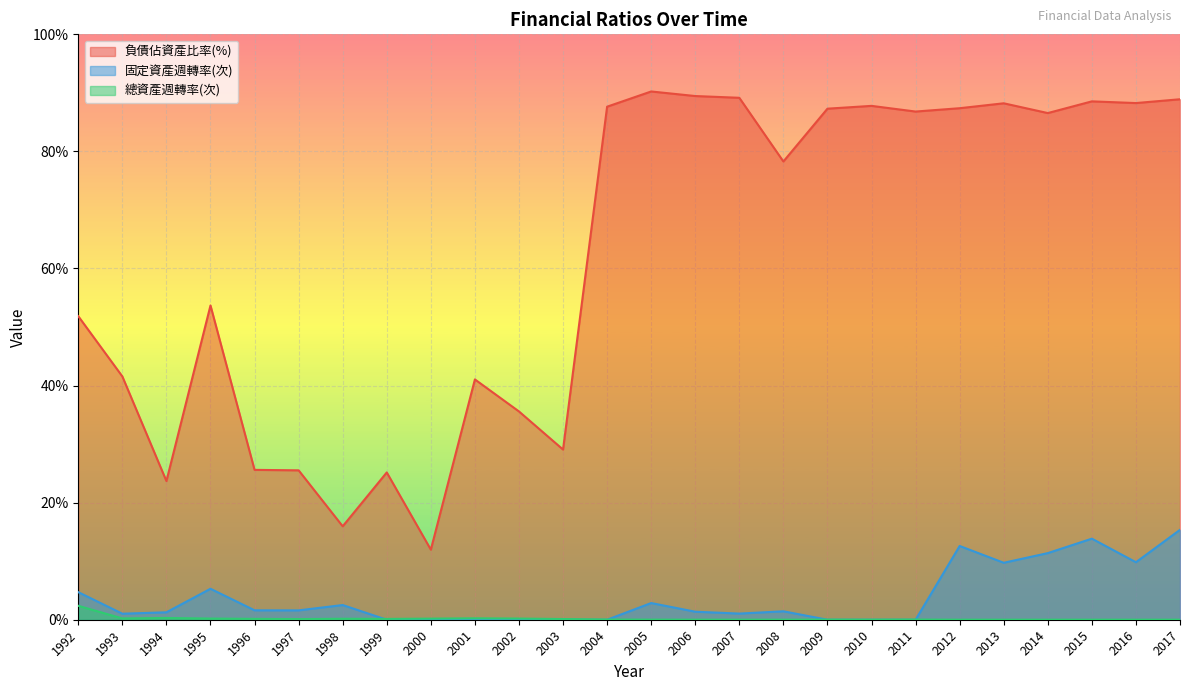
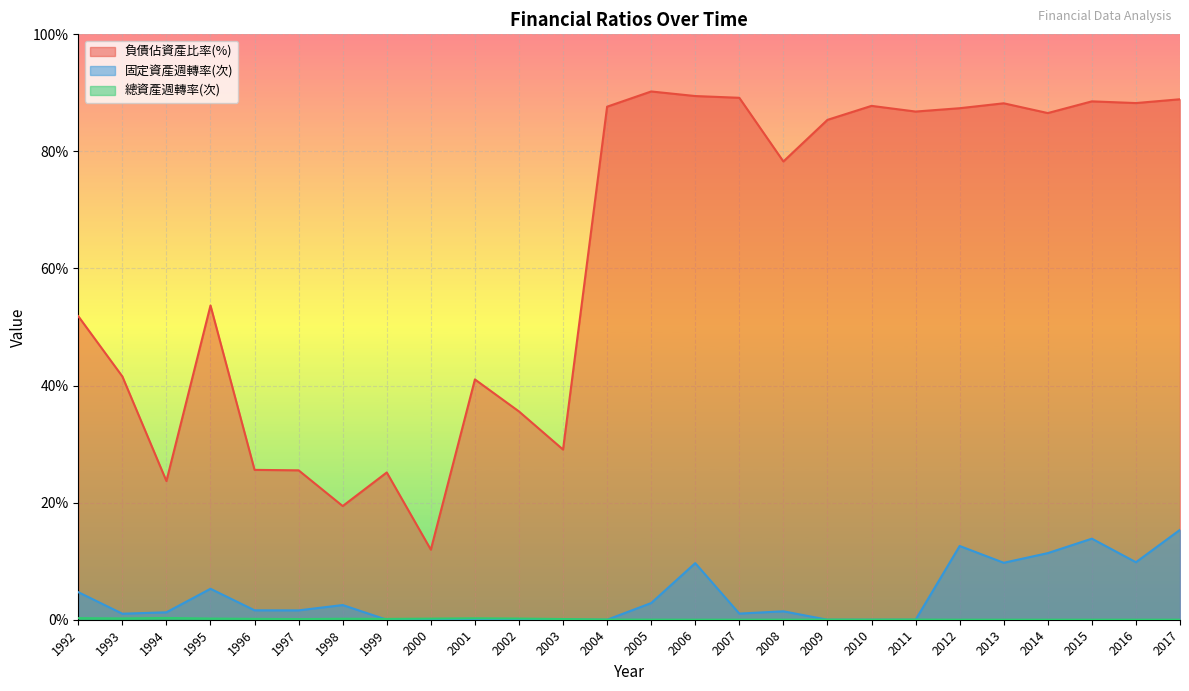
  {
    "負債佔資產比率(%)": {
      "1992": "52%",
      "1993": "42%",
      "1994": "24%",
      "1995": "54%",
      "1996": "26%",
      "1997": "26%",
-     "1998": "16%",
+     "1998": "19%",
      "1999": "25%",
      "2000": "12%",
      "2001": "41%",
      "2002": "36%",
      "2003": "29%",
      "2004": "88%",
      "2005": "90%",
      "2006": "89%",
      "2007": "89%",
      "2008": "78%",
-     "2009": "87%",
+     "2009": "85%",
      "2010": "88%",
      "2011": "87%",
      "2012": "87%",
      "2013": "88%",
      "2014": "87%",
      "2015": "89%",
      "2016": "88%",
      "2017": "89%"
    },
    "固定資產週轉率(次)": {
      "1992": "5%",
      "1993": "1%",
      "1994": "1%",
      "1995": "5%",
      "1996": "2%",
      "1997": "2%",
      "1998": "3%",
      "2005": "3%",
-     "2006": "1%",
+     "2006": "10%",
      "2007": "1%",
      "2008": "1%",
      "2012": "13%",
      "2013": "10%",
      "2014": "11%",
      "2015": "14%",
      "2016": "10%",
      "2017": "15%"
    },
    "總資產週轉率(次)": {
-     "1992": "2%",
+     "1992": "0%",
      "1993": "0%",
      "1994": "0%",
      "1995": "0%",
      "1996": "0%",
      "1997": "0%",
      "1998": "0%",
      "2005": "0%",
      "2006": "0%",
      "2007": "0%",
      "2008": "0%",
      "2012": "0%",
      "2013": "0%",
      "2014": "0%",
      "2015": "0%",
      "2016": "0%",
      "2017": "0%"
    }
  }
